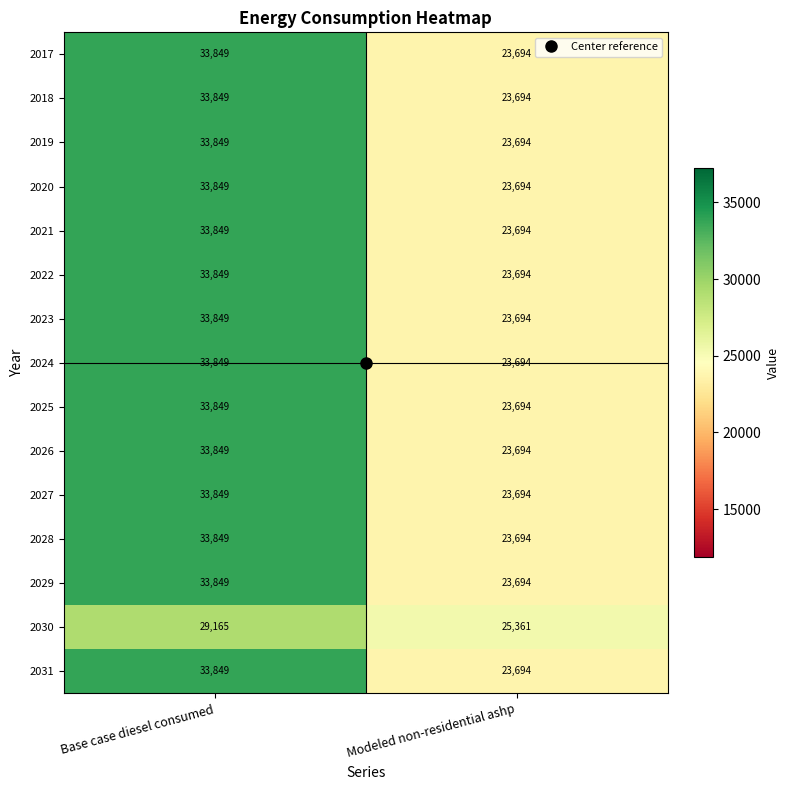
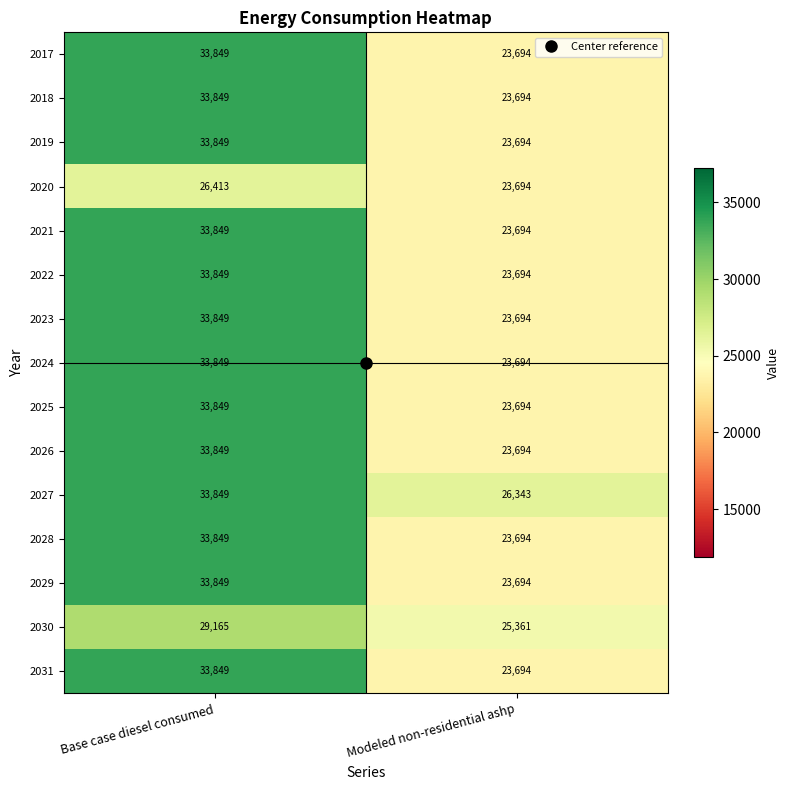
  {
    "2017": {
      "Base case diesel consumed": "33,849",
      "Modeled non-residential ashp": "23,694"
    },
    "2018": {
      "Base case diesel consumed": "33,849",
      "Modeled non-residential ashp": "23,694"
    },
    "2019": {
      "Base case diesel consumed": "33,849",
      "Modeled non-residential ashp": "23,694"
    },
    "2020": {
-     "Base case diesel consumed": "33,849",
+     "Base case diesel consumed": "26,413",
      "Modeled non-residential ashp": "23,694"
    },
    "2021": {
      "Base case diesel consumed": "33,849",
      "Modeled non-residential ashp": "23,694"
    },
    "2022": {
      "Base case diesel consumed": "33,849",
      "Modeled non-residential ashp": "23,694"
    },
    "2023": {
      "Base case diesel consumed": "33,849",
      "Modeled non-residential ashp": "23,694"
    },
    "2024": {
      "Base case diesel consumed": "33,849",
      "Modeled non-residential ashp": "23,694"
    },
    "2025": {
      "Base case diesel consumed": "33,849",
      "Modeled non-residential ashp": "23,694"
    },
    "2026": {
      "Base case diesel consumed": "33,849",
      "Modeled non-residential ashp": "23,694"
    },
    "2027": {
      "Base case diesel consumed": "33,849",
-     "Modeled non-residential ashp": "23,694"
+     "Modeled non-residential ashp": "26,343"
    },
    "2028": {
      "Base case diesel consumed": "33,849",
      "Modeled non-residential ashp": "23,694"
    },
    "2029": {
      "Base case diesel consumed": "33,849",
      "Modeled non-residential ashp": "23,694"
    },
    "2030": {
      "Base case diesel consumed": "29,165",
      "Modeled non-residential ashp": "25,361"
    },
    "2031": {
      "Base case diesel consumed": "33,849",
      "Modeled non-residential ashp": "23,694"
    }
  }
